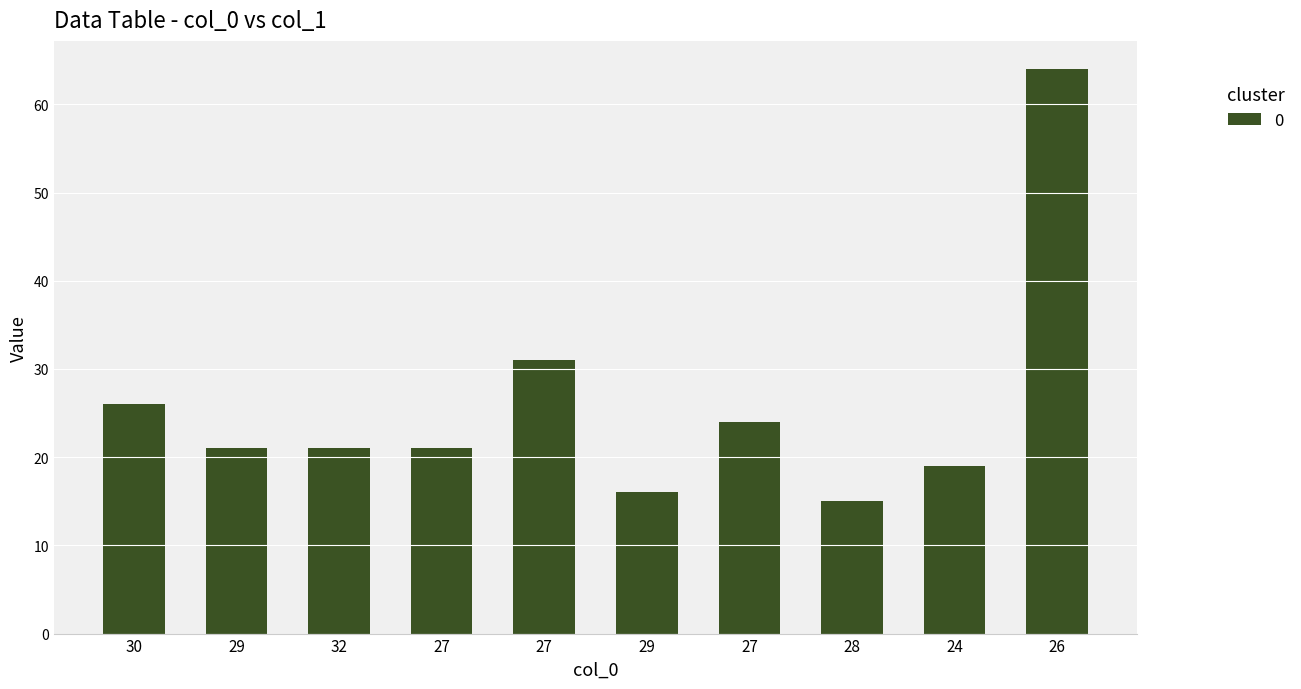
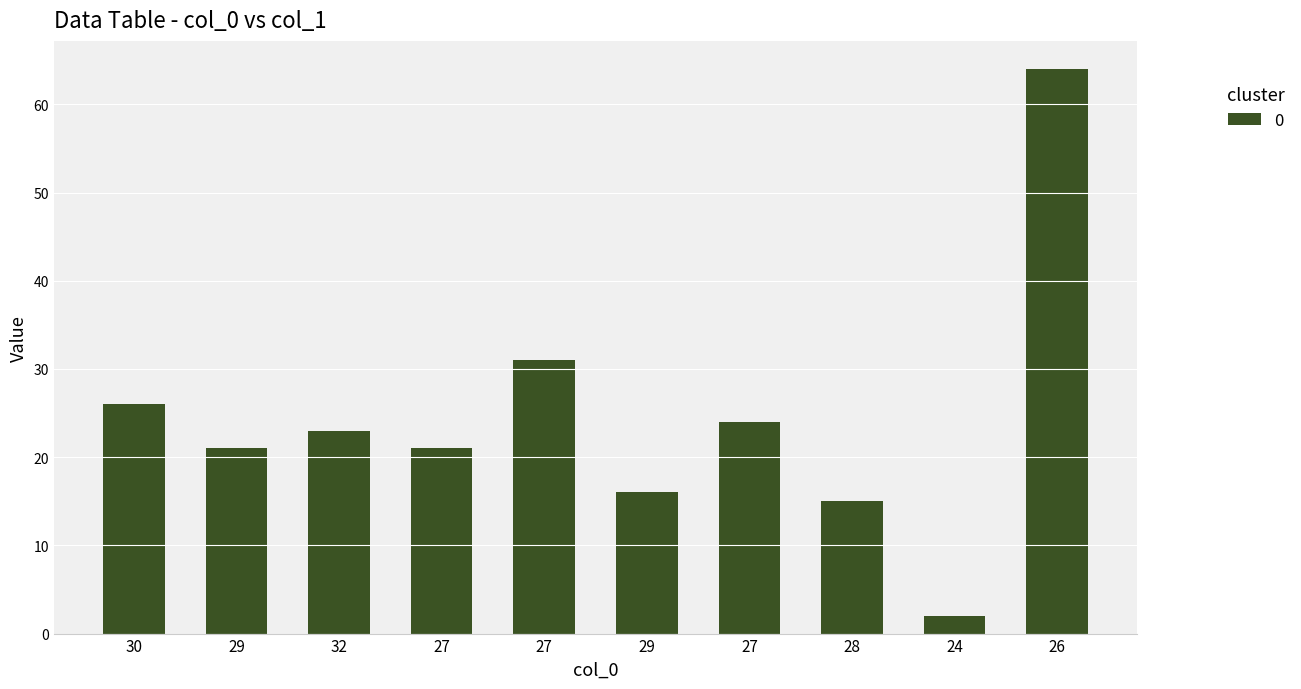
  {
    "30": 26,
-   "32": 21,
+   "32": 23,
    "28": 15,
-   "24": 19,
+   "24": 2,
    "26": 64
  }
